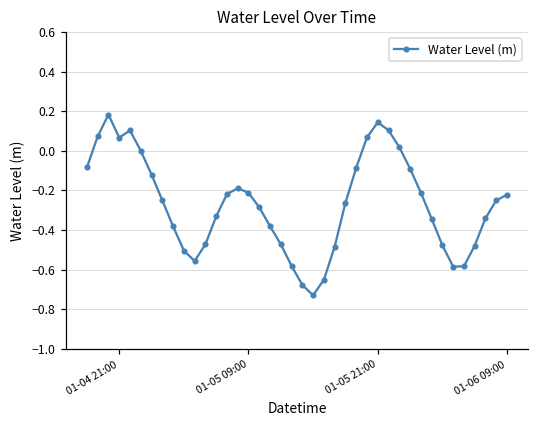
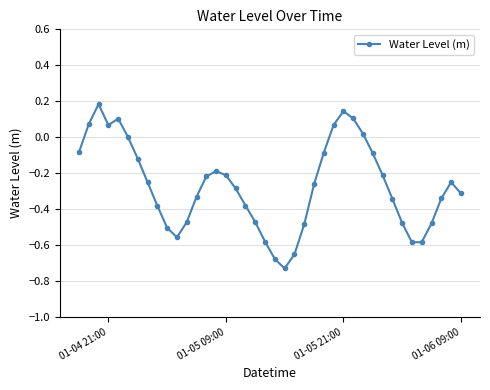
  {
    "01-04 21:00": 0.07,
    "01-05 09:00": -0.21,
    "01-05 21:00": 0.14,
-   "01-06 09:00": -0.22
+   "01-06 09:00": -0.31
  }
